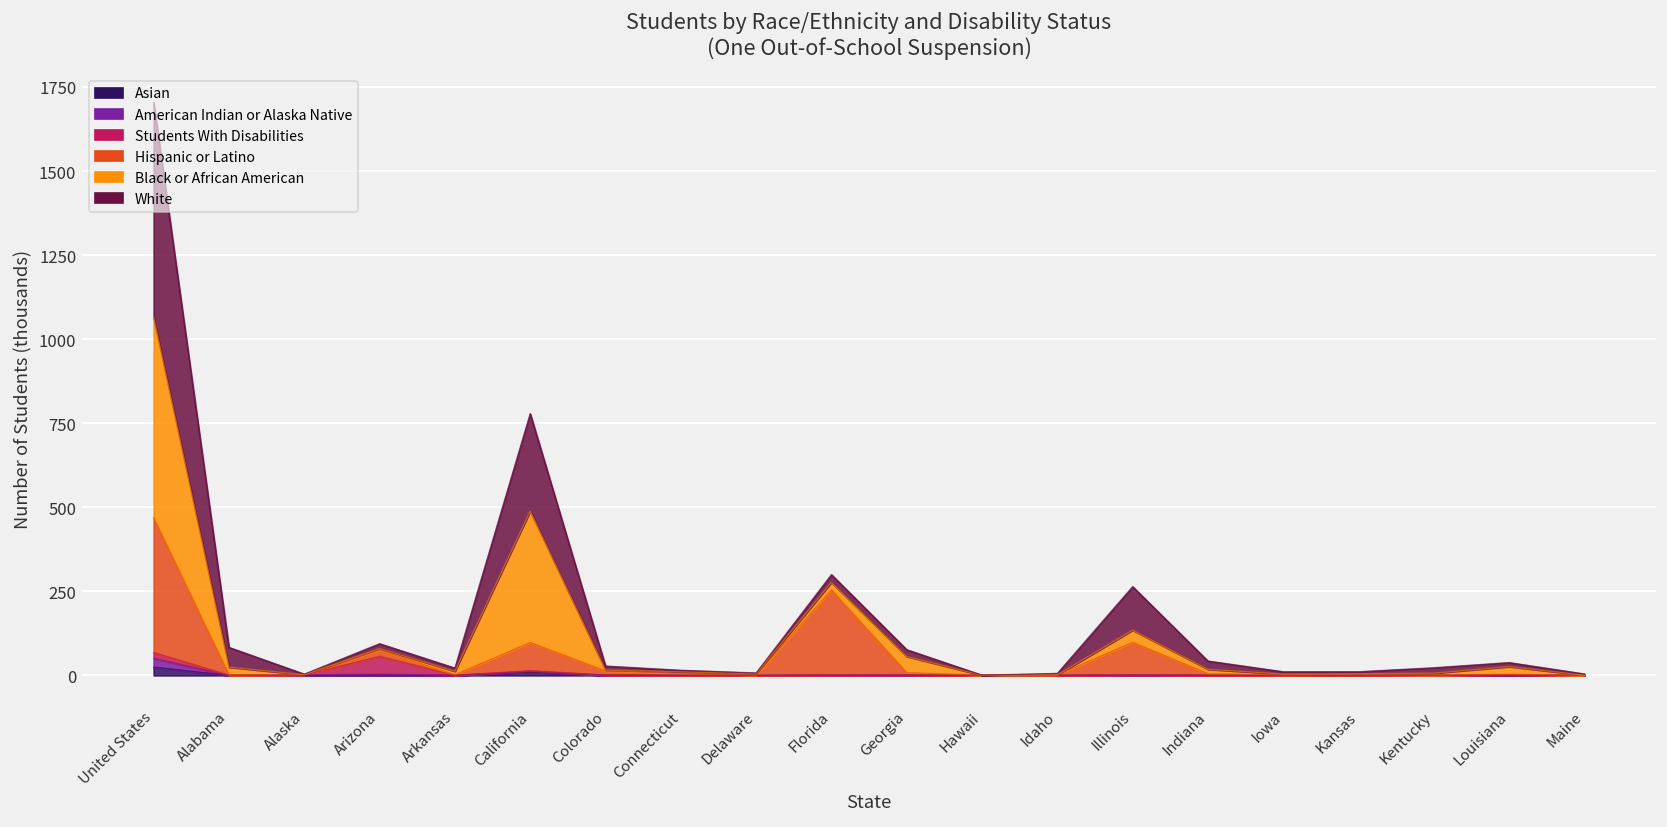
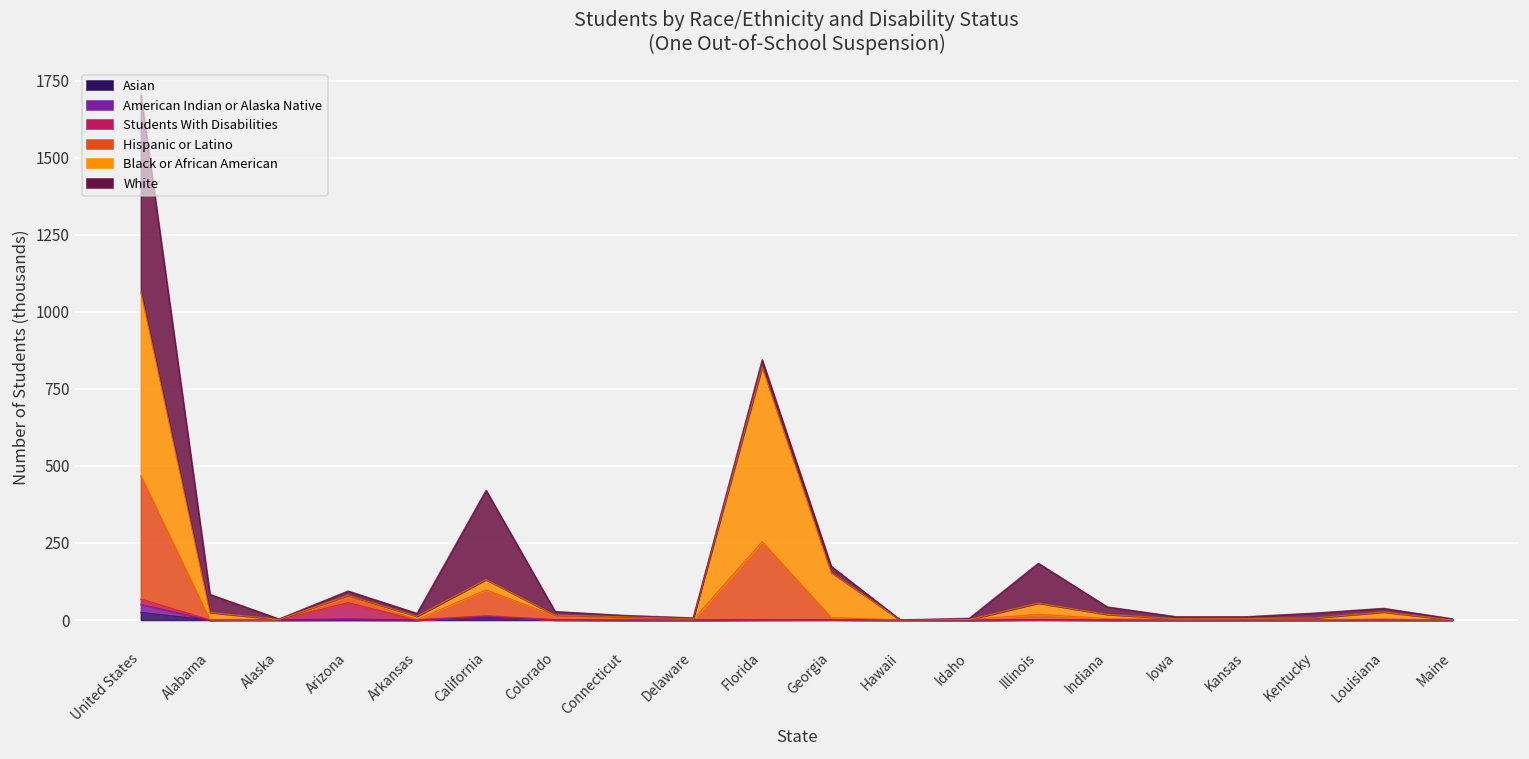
  {
    "Asian": {
      "United States": 20
    },
    "American Indian or Alaska Native": {
      "United States": 30
    },
    "Students With Disabilities": {
      "United States": 20,
      "Arizona": 50
    },
    "Hispanic or Latino": {
      "United States": 400,
      "California": 80,
      "Florida": 250,
-     "Illinois": 100
+     "Illinois": 20
    },
    "Black or African American": {
      "United States": 600,
      "Alabama": 20,
      "Arkansas": 10,
-     "California": 390,
-     "Florida": 20,
-     "Georgia": 50,
+     "California": 30,
+     "Florida": 570,
+     "Georgia": 150,
      "Illinois": 40,
      "Indiana": 10,
      "Louisiana": 20
    },
    "White": {
      "Alabama": 60,
      "Arizona": 10,
      "Arkansas": 10,
      "California": 290,
      "Colorado": 10,
      "Florida": 20,
      "Georgia": 20,
      "Illinois": 130,
      "Indiana": 20,
      "Kentucky": 20,
      "Louisiana": 10
    }
  }
